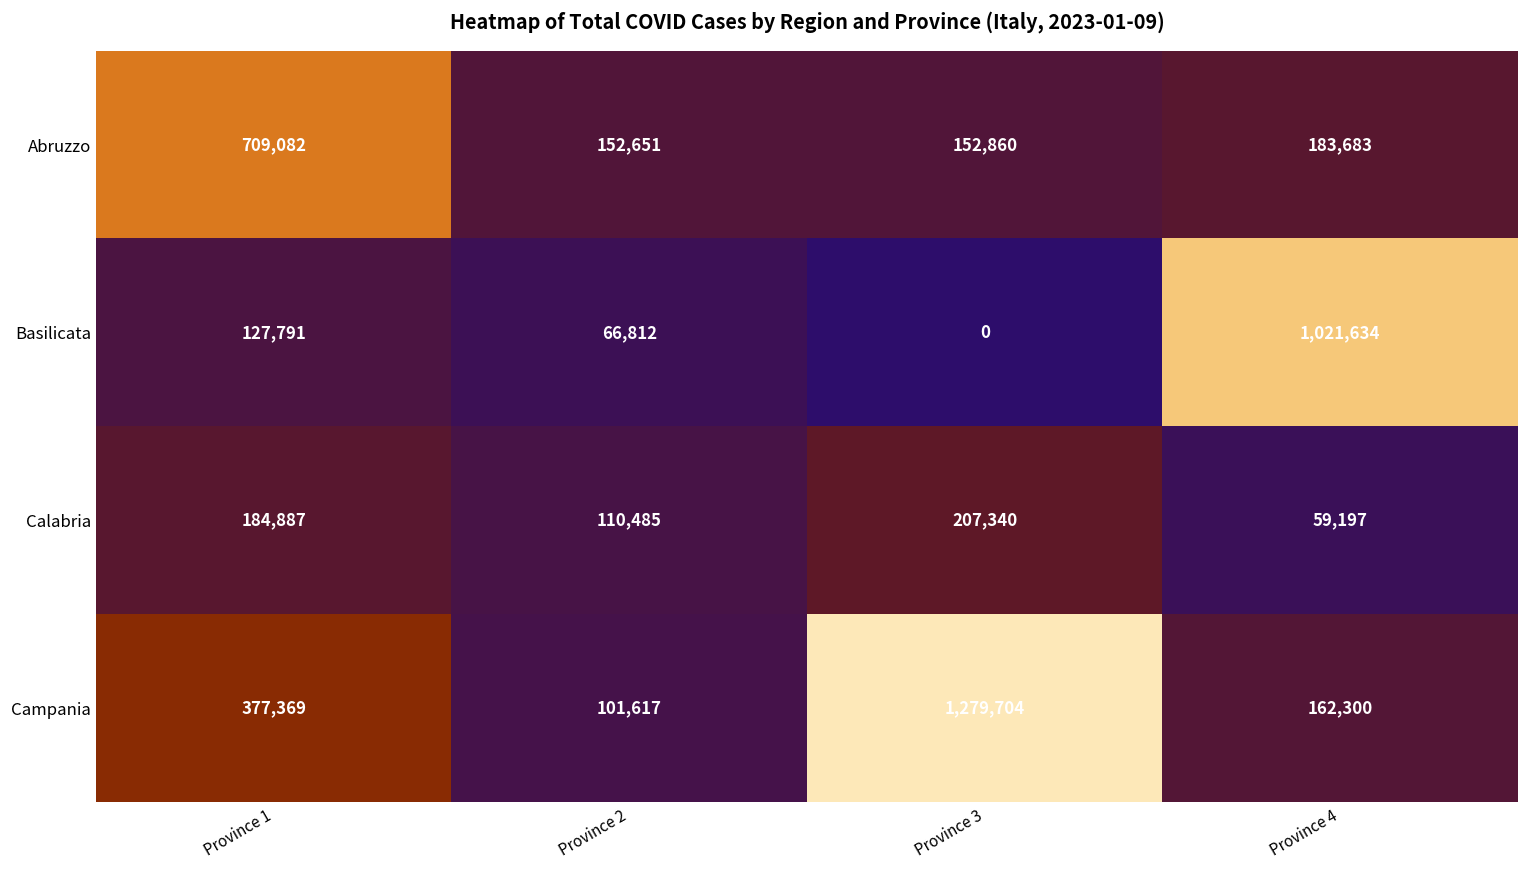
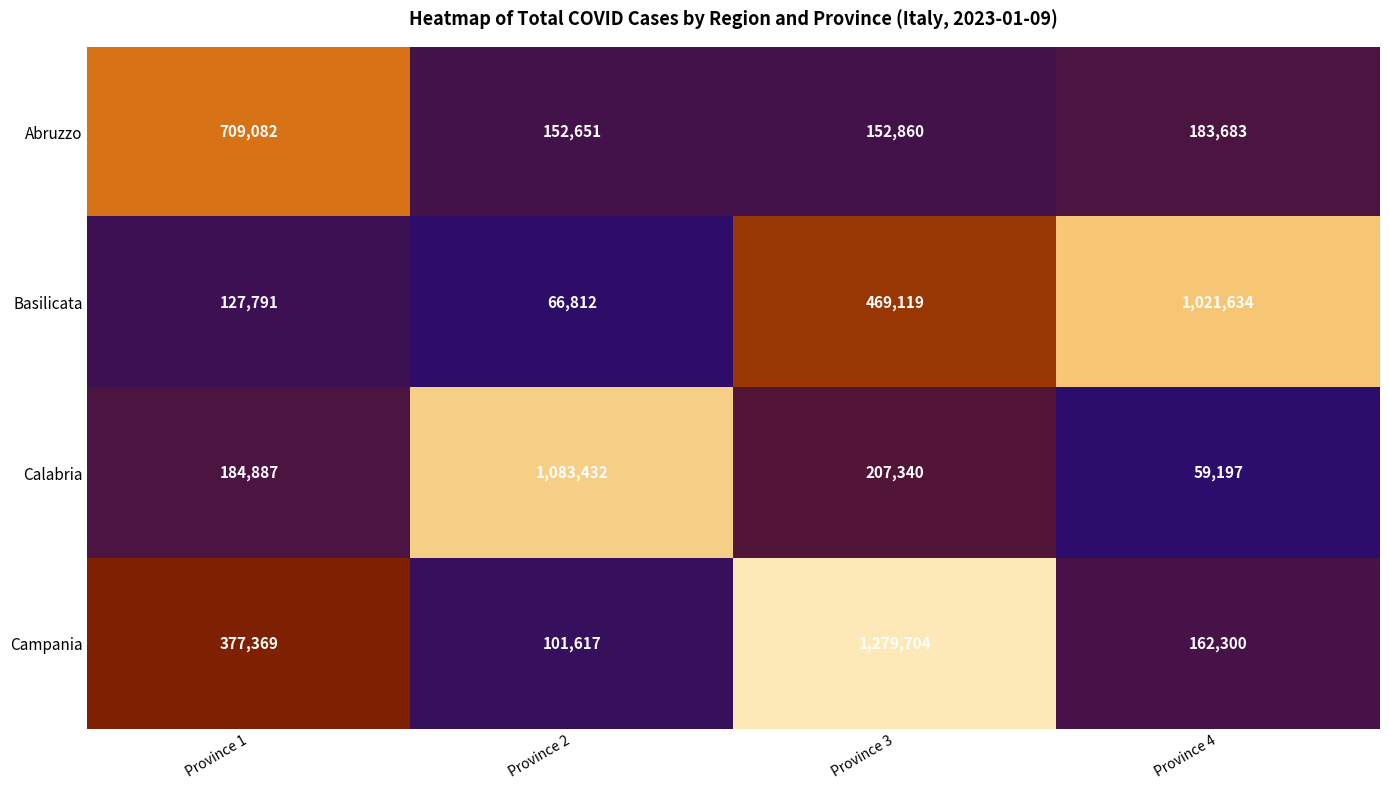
  {
    "Abruzzo": {
      "Province 1": "709,082",
      "Province 2": "152,651",
      "Province 3": "152,860",
      "Province 4": "183,683"
    },
    "Basilicata": {
      "Province 1": "127,791",
      "Province 2": "66,812",
-     "Province 3": "0",
+     "Province 3": "469,119",
      "Province 4": "1,021,634"
    },
    "Calabria": {
      "Province 1": "184,887",
-     "Province 2": "110,485",
+     "Province 2": "1,083,432",
      "Province 3": "207,340",
      "Province 4": "59,197"
    },
    "Campania": {
      "Province 1": "377,369",
      "Province 2": "101,617",
      "Province 3": "1,279,704",
      "Province 4": "162,300"
    }
  }
